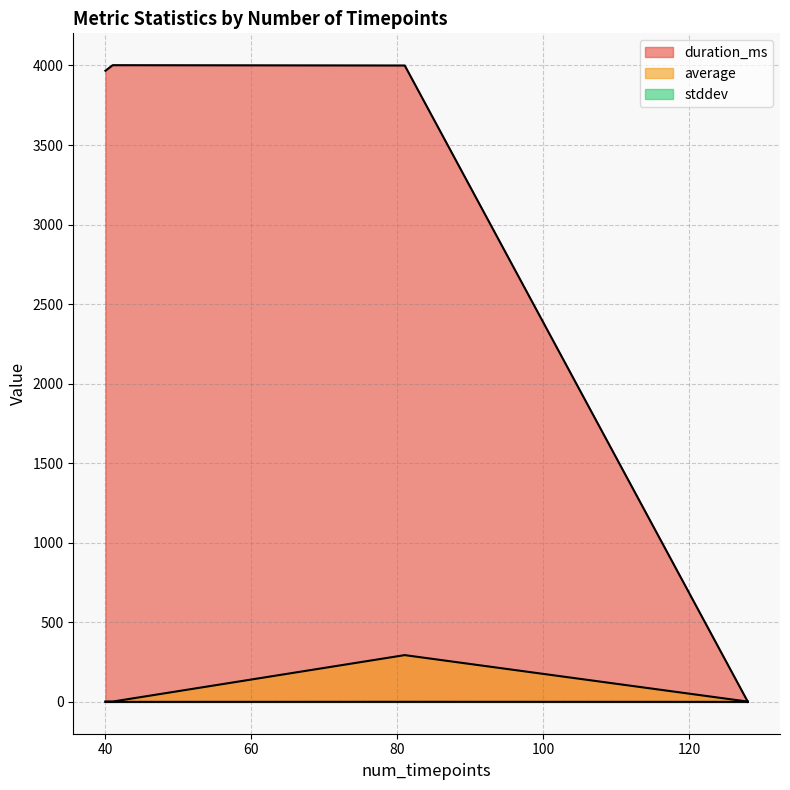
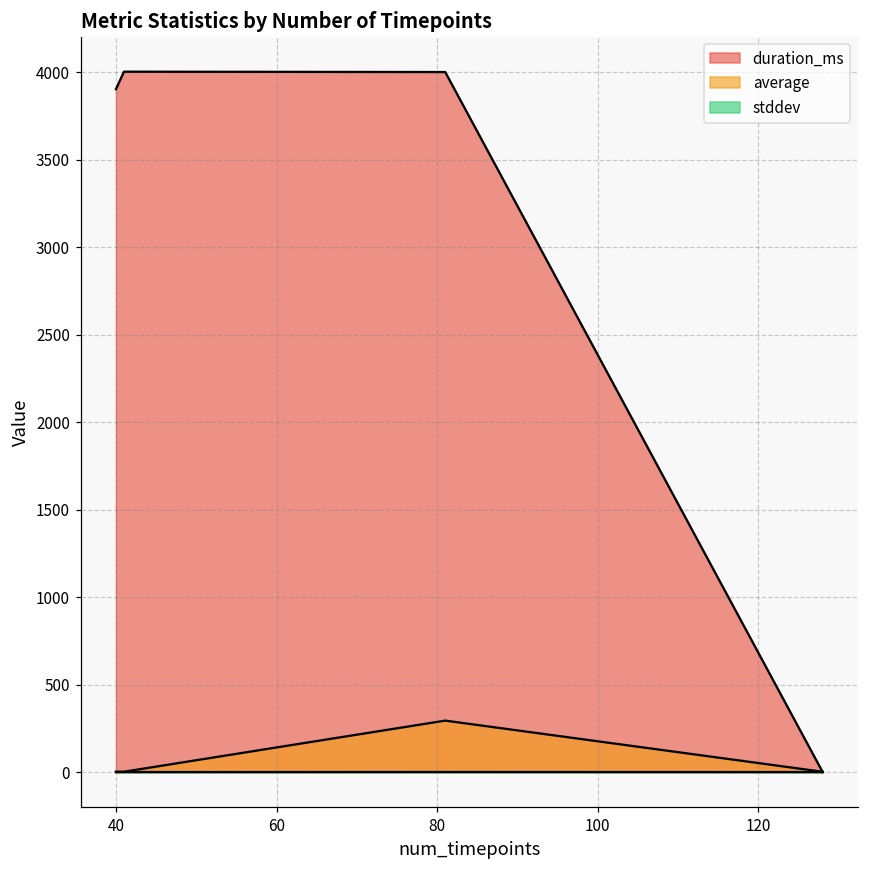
  {
    "duration_ms": {
-     "40": 3970
+     "40": 3900
    }
  }
